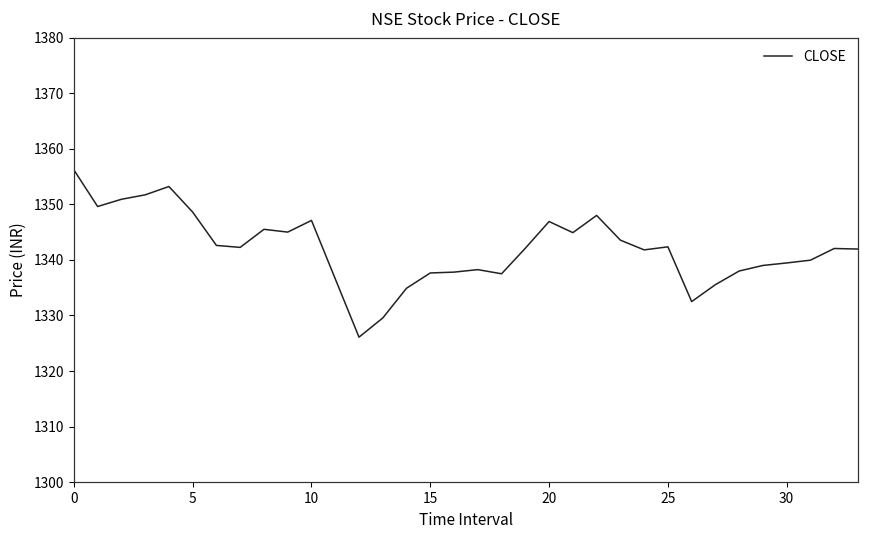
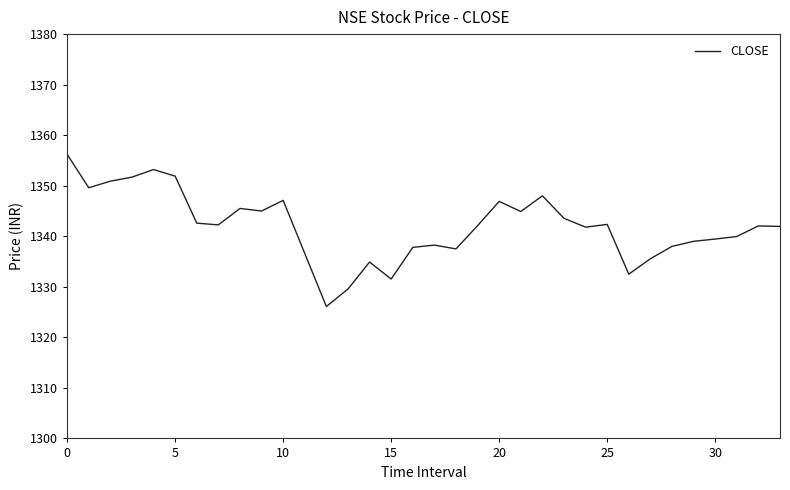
  {
    "0": 1356,
-   "5": 1349,
+   "5": 1352,
    "10": 1347,
-   "15": 1338,
+   "15": 1332,
    "20": 1347,
    "25": 1342,
    "30": 1339
  }
